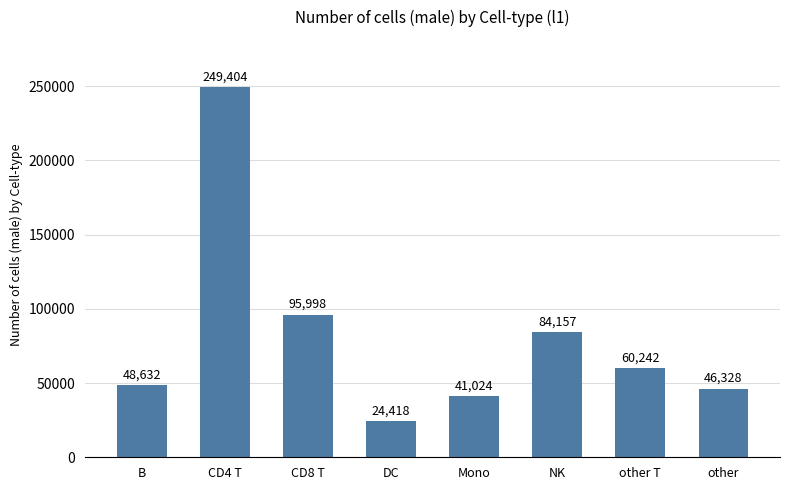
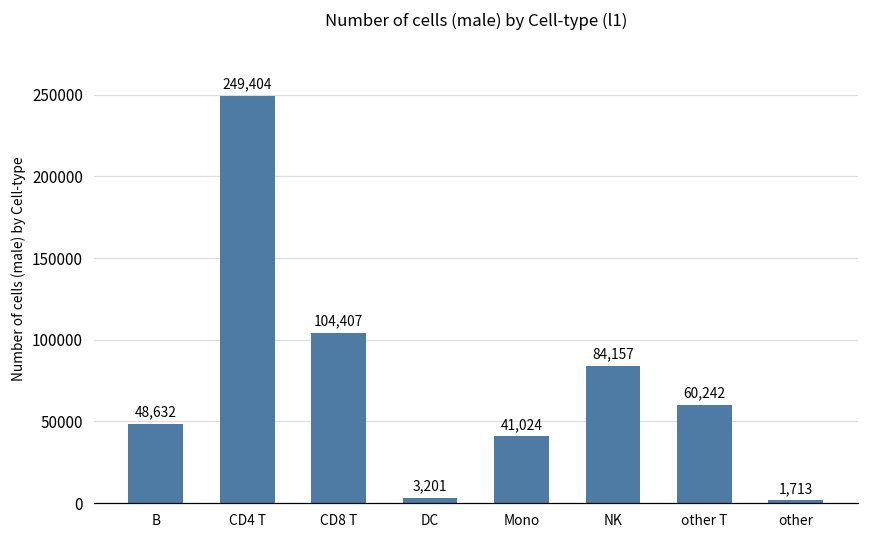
  {
    "B": "48,632",
    "CD4 T": "249,404",
-   "CD8 T": "95,998",
-   "DC": "24,418",
+   "CD8 T": "104,407",
+   "DC": "3,201",
    "Mono": "41,024",
    "NK": "84,157",
    "other T": "60,242",
-   "other": "46,328"
+   "other": "1,713"
  }
